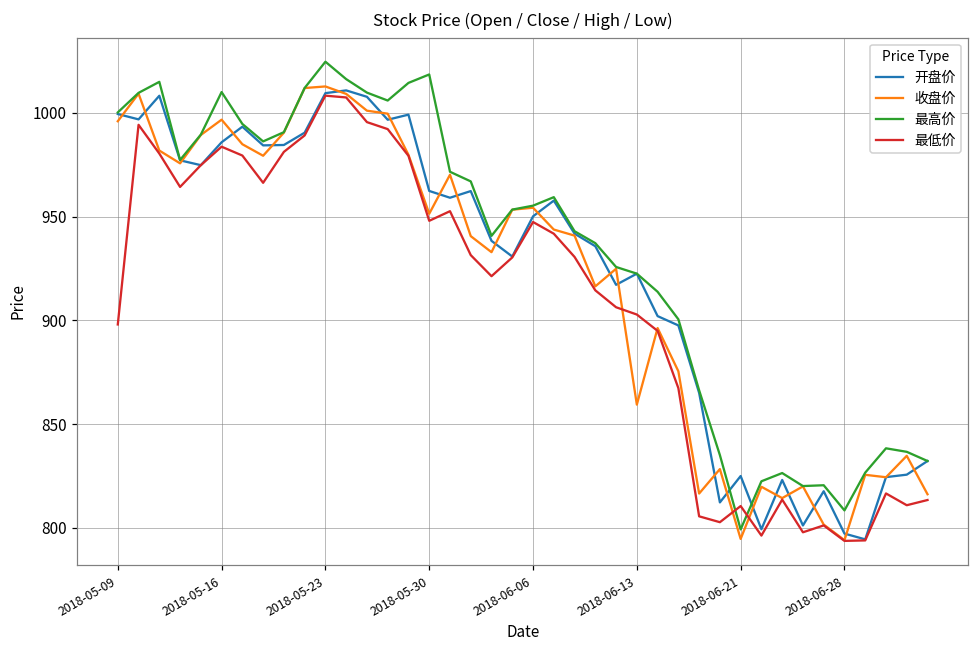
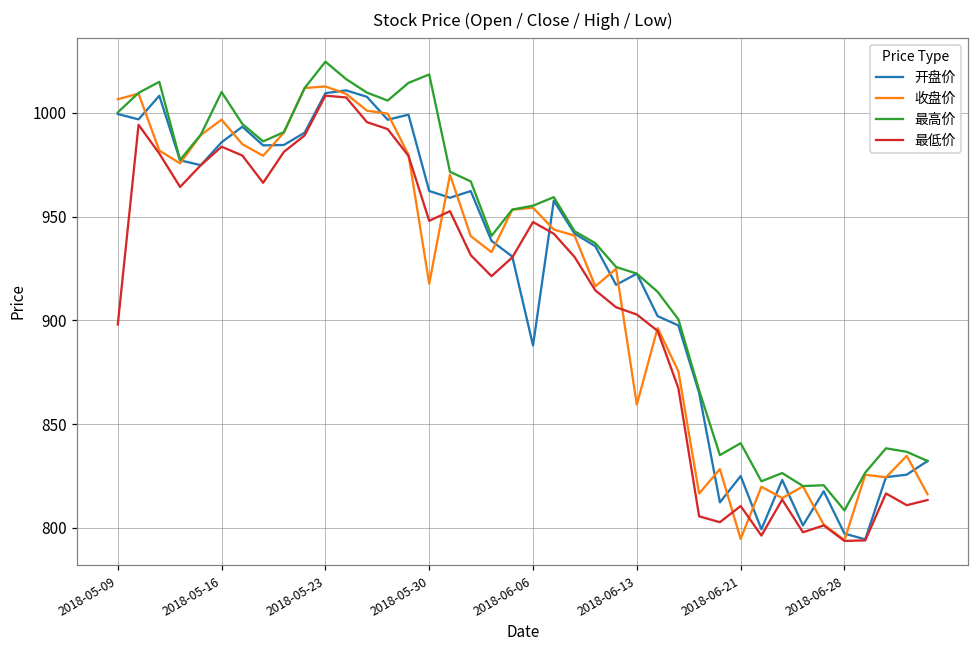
  {
    "开盘价": {
      "2018-05-16": 986,
      "2018-05-30": 962,
-     "2018-06-06": 950,
+     "2018-06-06": 888,
      "2018-06-21": 825,
      "2018-06-28": 797
    },
    "收盘价": {
-     "2018-05-09": 996,
+     "2018-05-09": 1007,
      "2018-05-16": 997,
      "2018-05-23": 1013,
-     "2018-05-30": 951,
+     "2018-05-30": 918,
      "2018-06-13": 859,
      "2018-06-21": 795
    },
    "最高价": {
      "2018-05-16": 1010,
      "2018-05-23": 1025,
      "2018-05-30": 1018,
-     "2018-06-21": 799,
+     "2018-06-21": 841,
      "2018-06-28": 808
    },
    "最低价": {
      "2018-05-09": 898,
      "2018-05-16": 984,
      "2018-05-30": 948,
      "2018-06-06": 947,
      "2018-06-13": 903,
      "2018-06-21": 810
    }
  }
